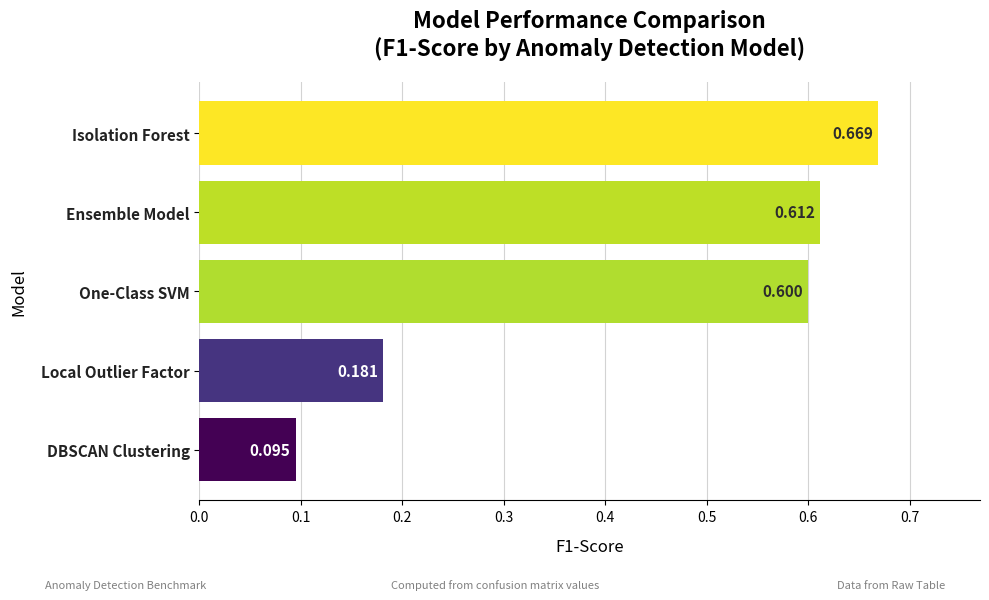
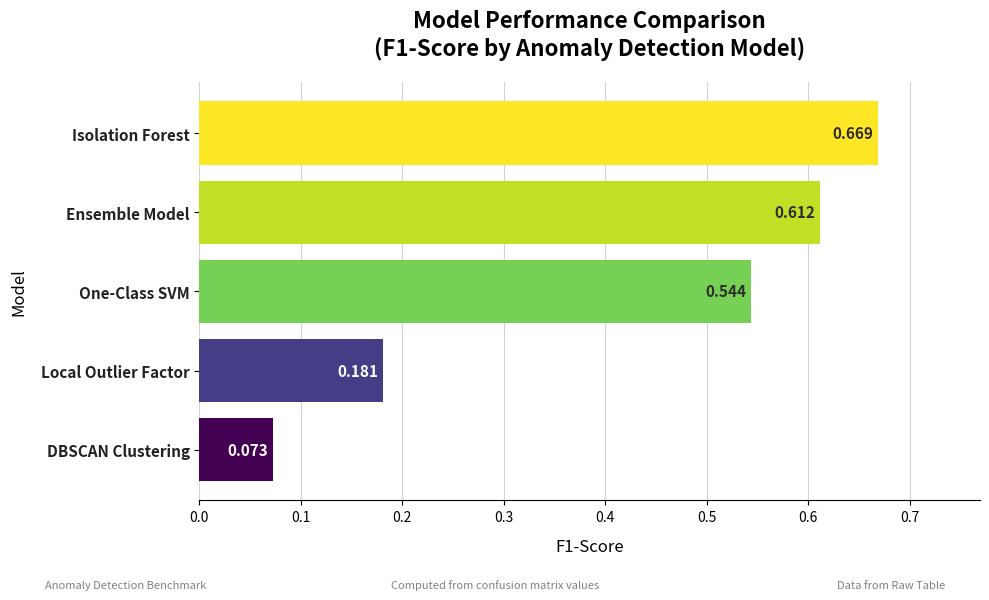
  {
    "Isolation Forest": 0.669,
    "Ensemble Model": 0.612,
-   "One-Class SVM": 0.600,
+   "One-Class SVM": 0.544,
    "Local Outlier Factor": 0.181,
-   "DBSCAN Clustering": 0.095
+   "DBSCAN Clustering": 0.073
  }
